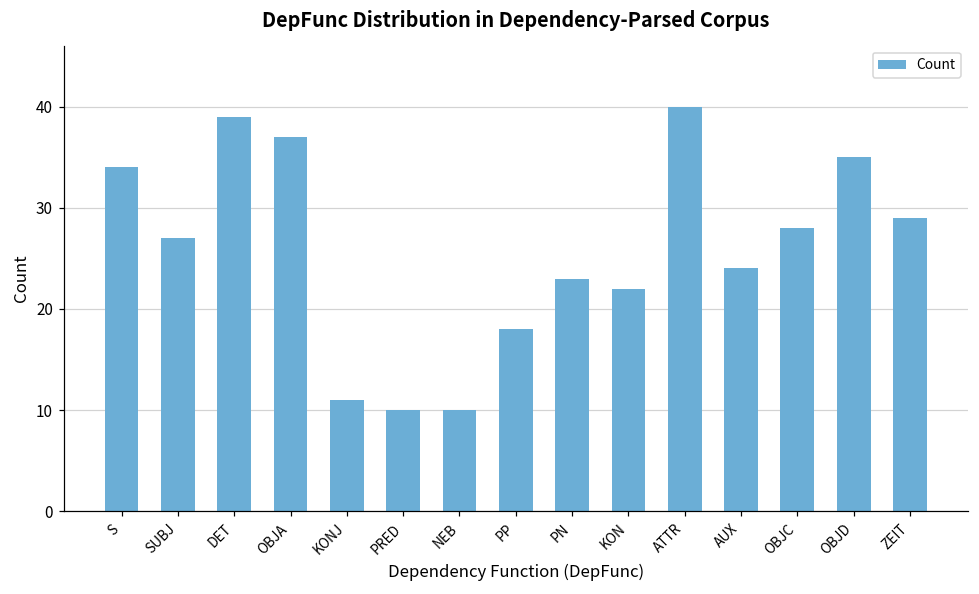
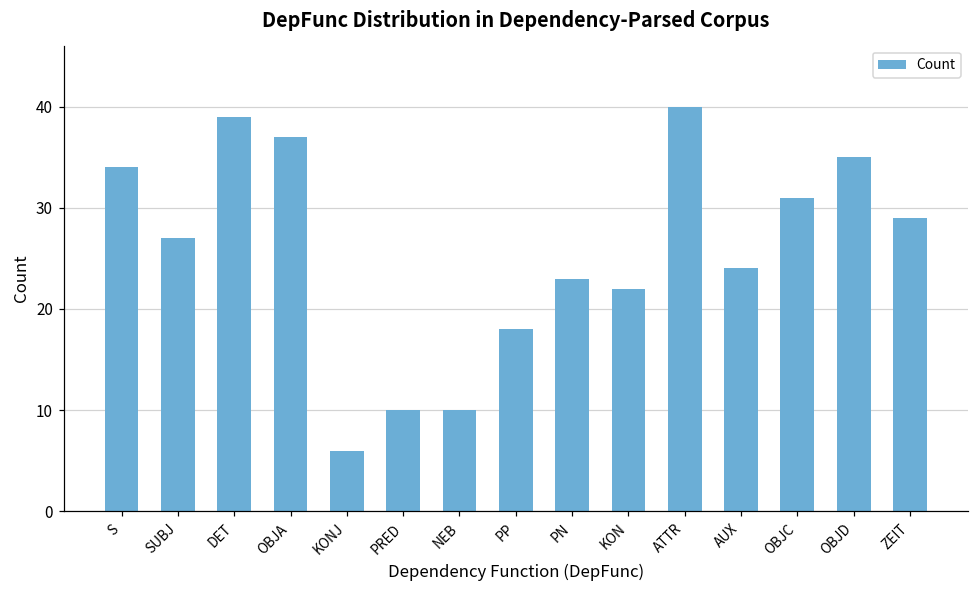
  {
    "S": 34,
    "SUBJ": 27,
    "DET": 39,
    "OBJA": 37,
-   "KONJ": 11,
+   "KONJ": 6,
    "PRED": 10,
    "NEB": 10,
    "PP": 18,
    "PN": 23,
    "KON": 22,
    "ATTR": 40,
    "AUX": 24,
-   "OBJC": 28,
+   "OBJC": 31,
    "OBJD": 35,
    "ZEIT": 29
  }
